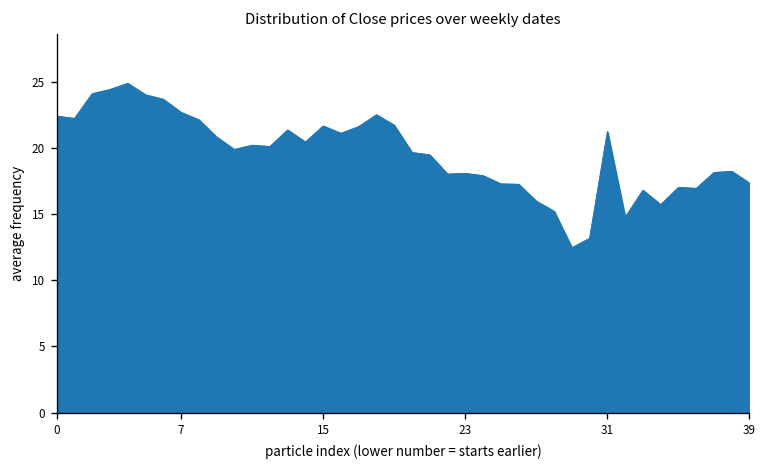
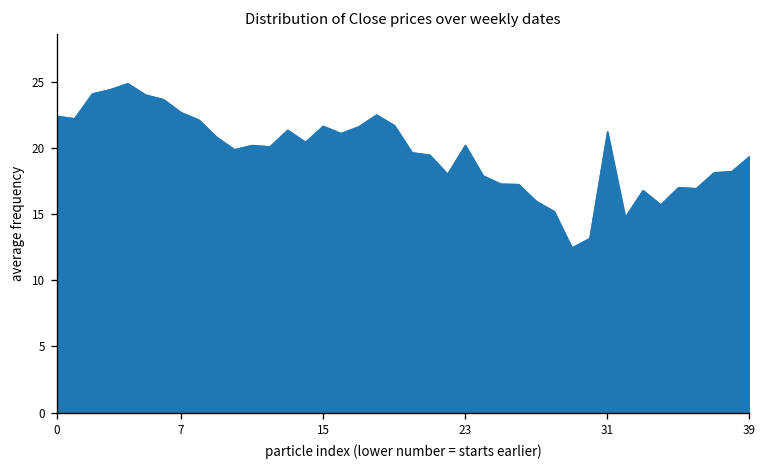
  {
    "0": 22.4,
    "7": 22.7,
    "15": 21.6,
-   "23": 18.1,
+   "23": 20.2,
    "31": 21.2,
-   "39": 17.3
+   "39": 19.4
  }
